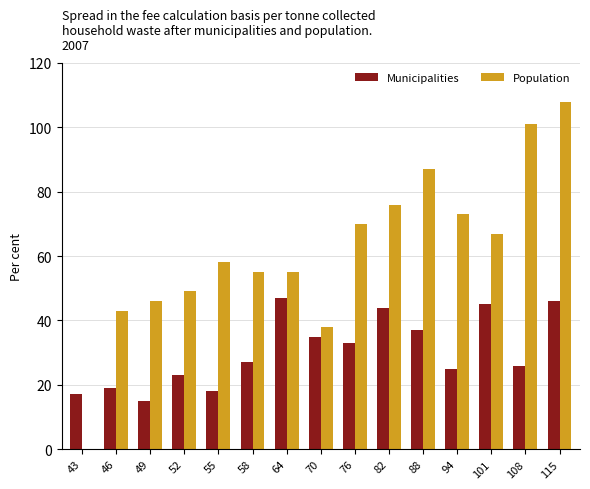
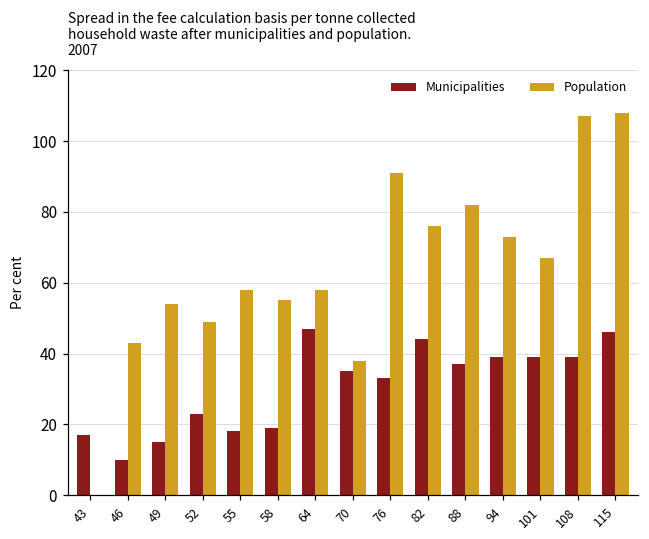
  {
    "Municipalities": {
      "43": 17,
-     "46": 19,
+     "46": 10,
      "49": 15,
      "52": 23,
      "55": 18,
-     "58": 27,
+     "58": 19,
      "64": 47,
      "70": 35,
      "76": 33,
      "82": 44,
      "88": 37,
-     "94": 25,
-     "101": 45,
-     "108": 26,
+     "94": 39,
+     "101": 39,
+     "108": 39,
      "115": 46
    },
    "Population": {
      "43": 0,
      "46": 43,
-     "49": 46,
+     "49": 54,
      "52": 49,
      "55": 58,
      "58": 55,
-     "64": 55,
+     "64": 58,
      "70": 38,
-     "76": 70,
+     "76": 91,
      "82": 76,
-     "88": 87,
+     "88": 82,
      "94": 73,
      "101": 67,
-     "108": 101,
+     "108": 107,
      "115": 108
    }
  }
